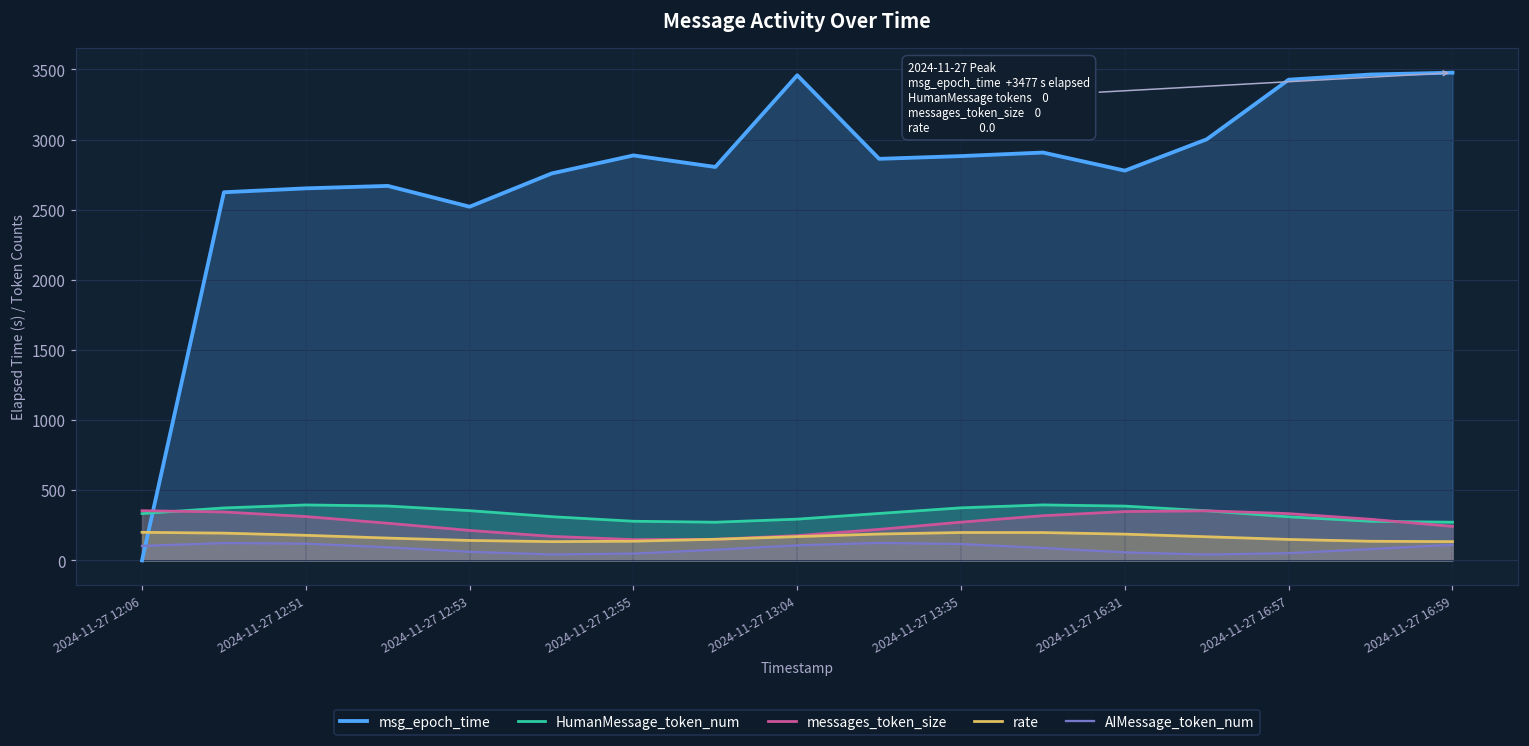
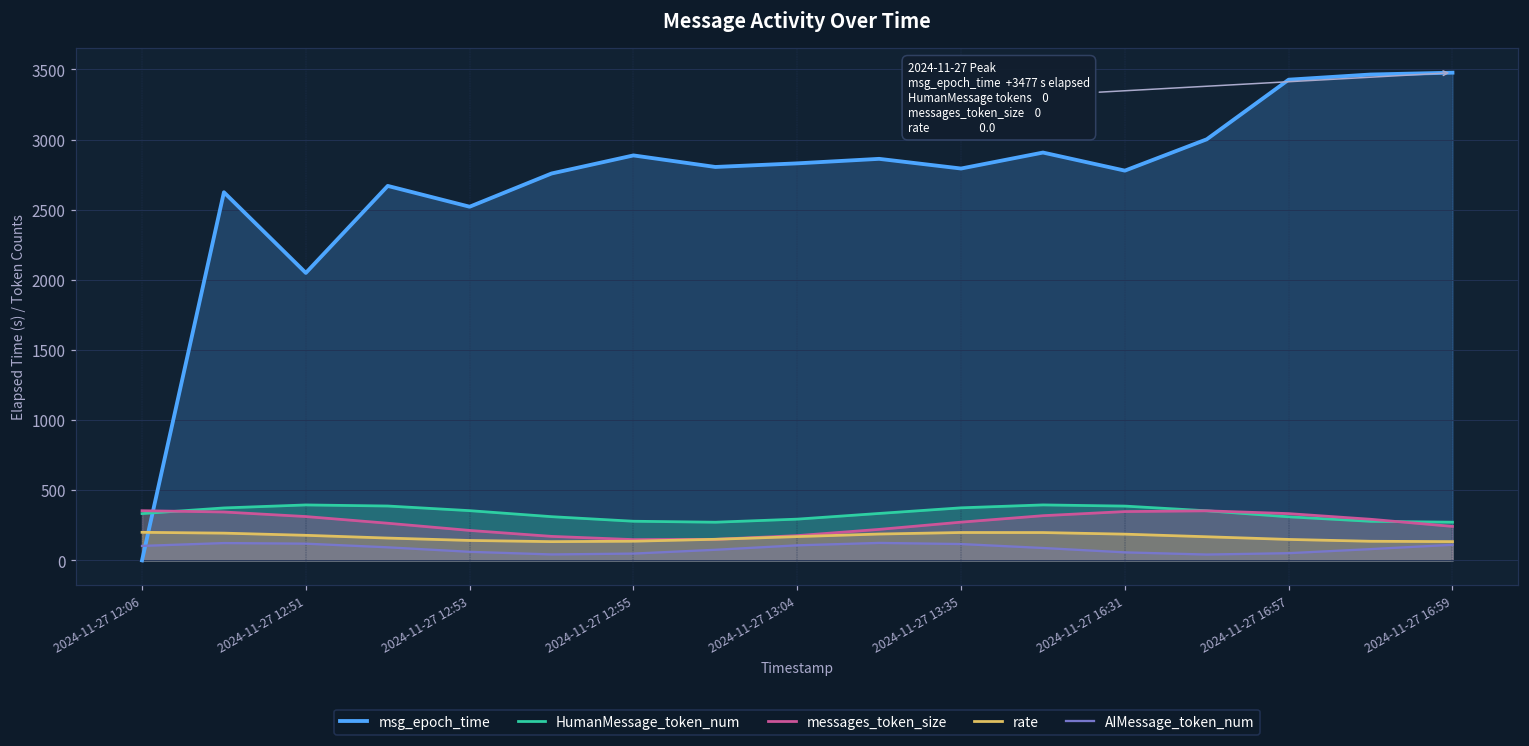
  {
    "msg_epoch_time": {
      "2024-11-27 12:06": 0,
-     "2024-11-27 12:51": 2650,
+     "2024-11-27 12:51": 2050,
      "2024-11-27 12:53": 2520,
      "2024-11-27 12:55": 2890,
-     "2024-11-27 13:04": 3460,
-     "2024-11-27 13:35": 2880,
+     "2024-11-27 13:04": 2830,
+     "2024-11-27 13:35": 2790,
      "2024-11-27 16:31": 2780,
      "2024-11-27 16:59": 3480
    },
    "HumanMessage_token_num": {
      "2024-11-27 12:06": 330,
      "2024-11-27 12:51": 400,
      "2024-11-27 12:53": 350,
      "2024-11-27 12:55": 280,
      "2024-11-27 13:04": 290,
      "2024-11-27 13:35": 370,
      "2024-11-27 16:31": 390,
      "2024-11-27 16:57": 310,
      "2024-11-27 16:59": 270
    },
    "messages_token_size": {
      "2024-11-27 12:06": 350,
      "2024-11-27 12:51": 310,
      "2024-11-27 12:53": 210,
      "2024-11-27 13:35": 270,
      "2024-11-27 16:31": 350,
      "2024-11-27 16:57": 330,
      "2024-11-27 16:59": 240
    },
    "rate": {
      "2024-11-27 12:06": 200,
      "2024-11-27 12:51": 180,
      "2024-11-27 12:53": 140,
      "2024-11-27 13:35": 200,
      "2024-11-27 16:31": 190,
      "2024-11-27 16:57": 150,
      "2024-11-27 16:59": 130
    },
    "AIMessage_token_num": {
      "2024-11-27 12:06": 100,
      "2024-11-27 12:51": 120,
      "2024-11-27 12:53": 60,
      "2024-11-27 12:55": 50,
      "2024-11-27 13:04": 110,
      "2024-11-27 13:35": 120,
      "2024-11-27 16:31": 60,
      "2024-11-27 16:57": 50,
      "2024-11-27 16:59": 110
    }
  }
